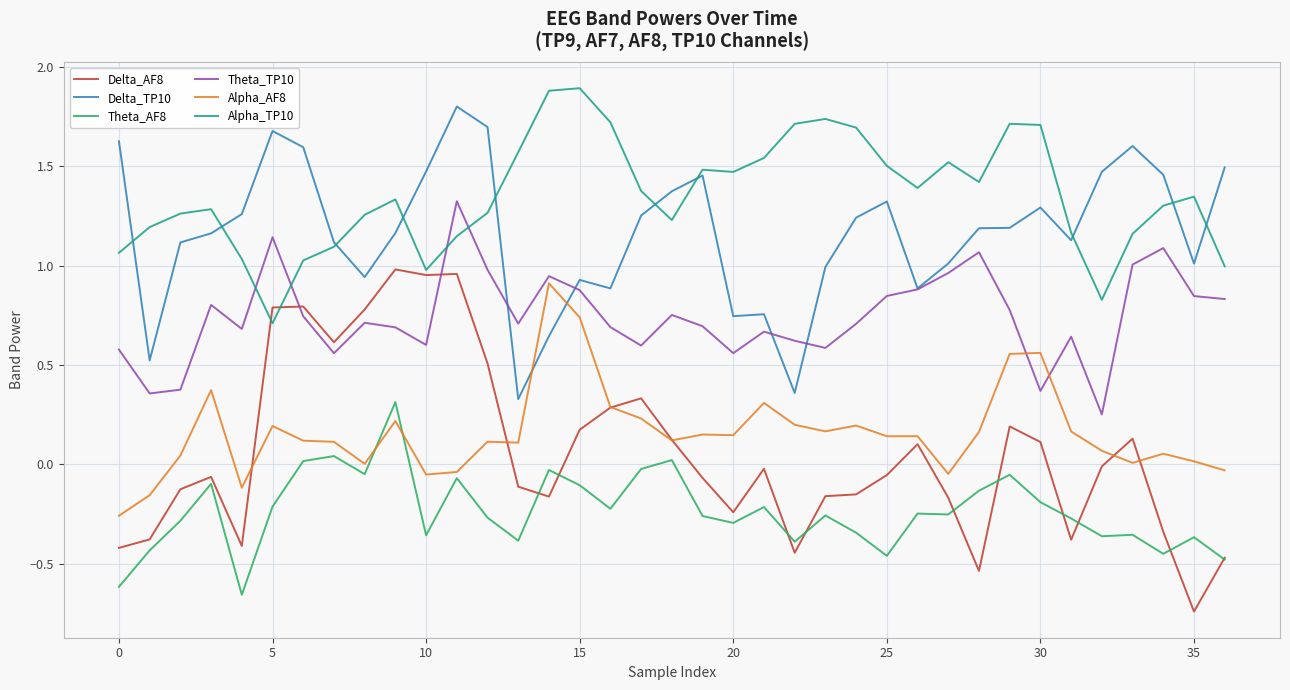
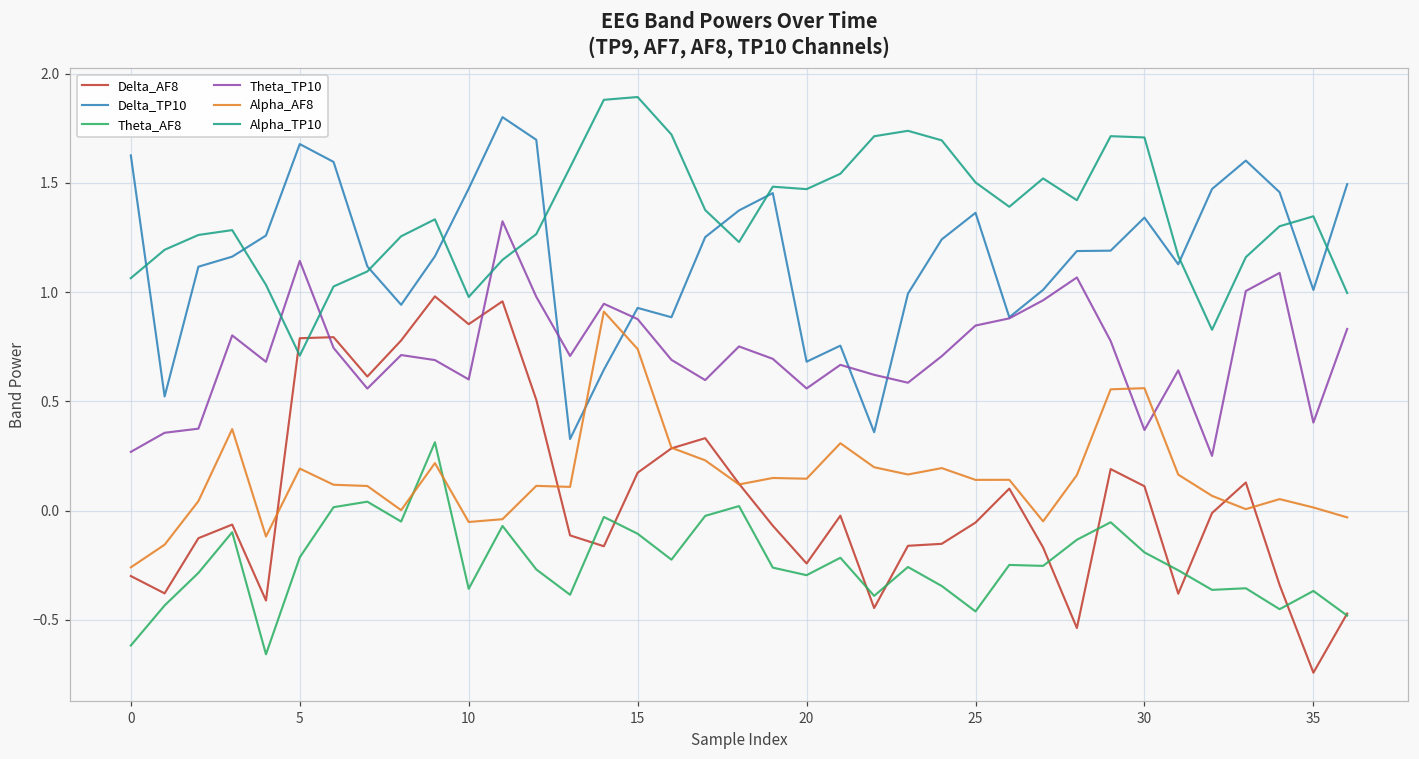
  {
    "Delta_AF8": {
-     "0": -0.42,
+     "0": -0.30,
      "5": 0.79,
-     "10": 0.95,
+     "10": 0.85,
      "15": 0.17,
      "20": -0.24,
      "25": -0.05,
      "30": 0.11,
      "35": -0.74
    },
    "Delta_TP10": {
      "0": 1.63,
      "5": 1.68,
      "10": 1.47,
      "15": 0.93,
-     "20": 0.75,
-     "25": 1.32,
-     "30": 1.29,
+     "20": 0.68,
+     "25": 1.36,
+     "30": 1.34,
      "35": 1.01
    },
    "Theta_TP10": {
-     "0": 0.58,
+     "0": 0.27,
      "5": 1.14,
      "10": 0.60,
      "15": 0.88,
      "20": 0.56,
      "25": 0.85,
      "30": 0.37,
-     "35": 0.85
+     "35": 0.40
    },
    "Alpha_AF8": {
      "0": -0.26,
      "5": 0.19,
      "10": -0.05,
      "15": 0.74,
      "20": 0.15,
      "25": 0.14,
      "30": 0.56,
      "35": 0.01
    }
  }
